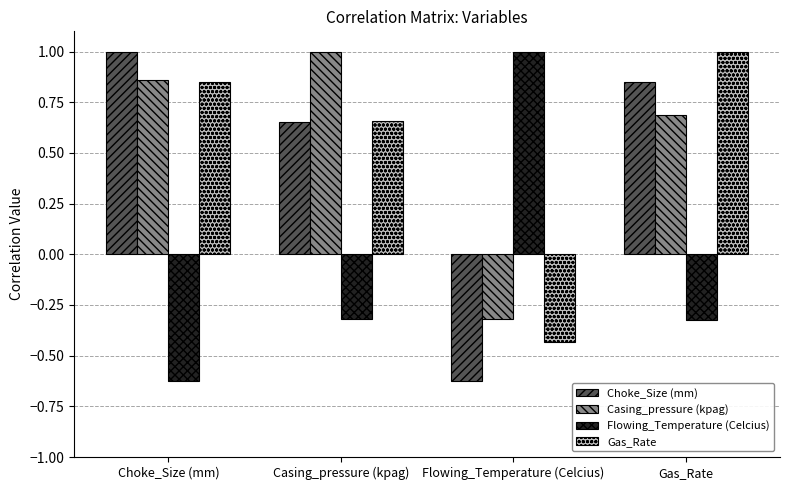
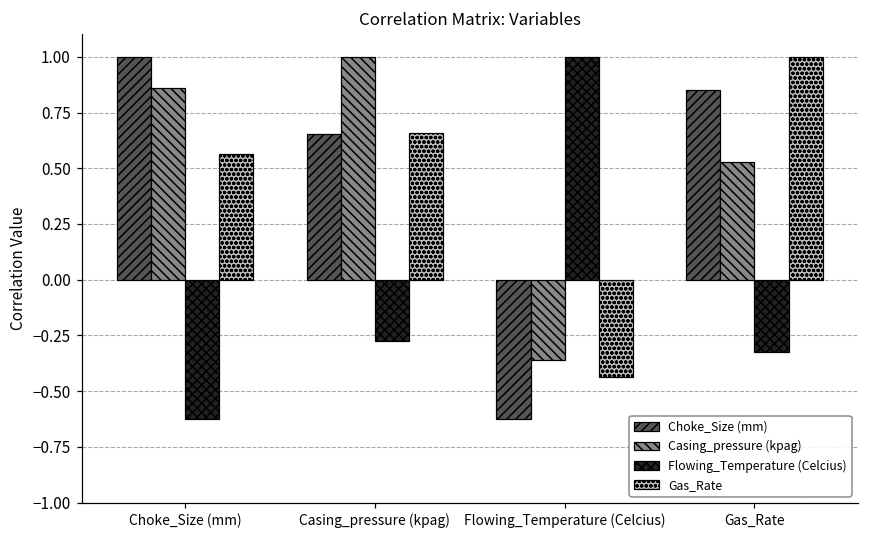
  {
    "Choke_Size (mm)": {
      "Choke_Size (mm)": 1.00,
      "Casing_pressure (kpag)": 0.65,
      "Flowing_Temperature (Celcius)": -0.63,
      "Gas_Rate": 0.85
    },
    "Casing_pressure (kpag)": {
      "Choke_Size (mm)": 0.86,
      "Casing_pressure (kpag)": 1.00,
-     "Flowing_Temperature (Celcius)": -0.32,
-     "Gas_Rate": 0.69
+     "Flowing_Temperature (Celcius)": -0.36,
+     "Gas_Rate": 0.53
    },
    "Flowing_Temperature (Celcius)": {
      "Choke_Size (mm)": -0.63,
-     "Casing_pressure (kpag)": -0.32,
+     "Casing_pressure (kpag)": -0.28,
      "Flowing_Temperature (Celcius)": 1.00,
      "Gas_Rate": -0.32
    },
    "Gas_Rate": {
-     "Choke_Size (mm)": 0.85,
+     "Choke_Size (mm)": 0.56,
      "Casing_pressure (kpag)": 0.66,
      "Flowing_Temperature (Celcius)": -0.43,
      "Gas_Rate": 1.00
    }
  }
